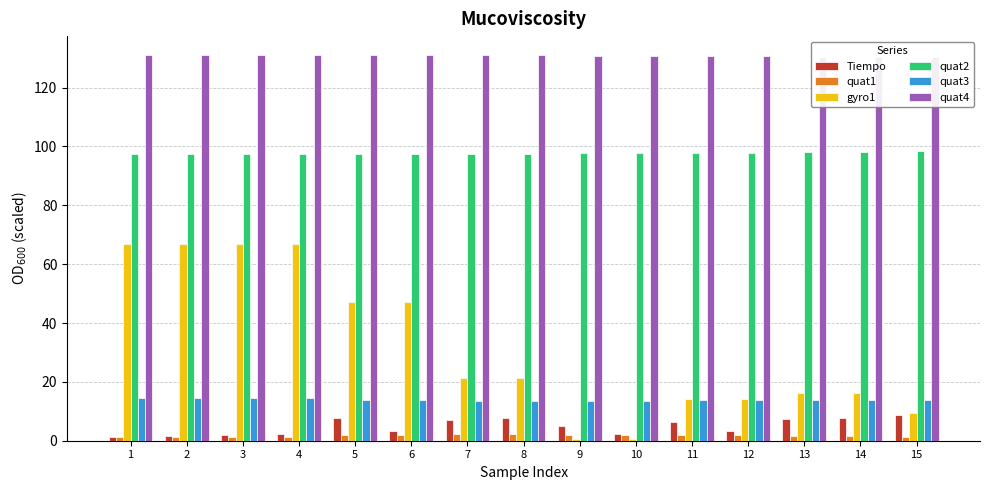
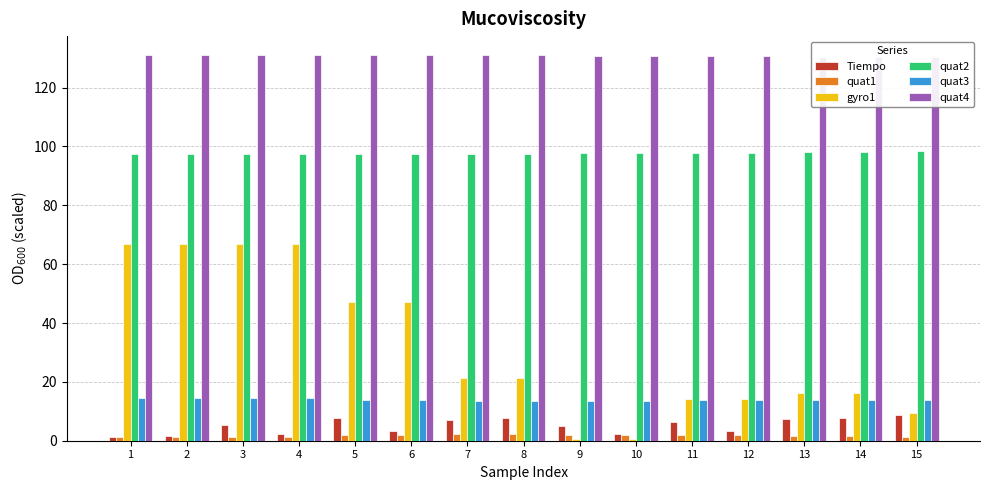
  {
    "Tiempo": {
      "1": 1,
      "2": 1,
-     "3": 2,
+     "3": 5,
      "4": 2,
      "5": 8,
      "6": 3,
      "7": 7,
      "8": 8,
      "9": 5,
      "10": 2,
      "11": 6,
      "12": 3,
      "13": 7,
      "14": 8,
      "15": 9
    },
    "quat1": {
      "1": 1,
      "2": 1,
      "3": 1,
      "4": 1,
      "5": 2,
      "6": 2,
      "7": 2,
      "8": 2,
      "9": 2,
      "10": 2,
      "11": 2,
      "12": 2,
      "13": 2,
      "14": 2,
      "15": 1
    },
    "gyro1": {
      "1": 67,
      "2": 67,
      "3": 67,
      "4": 67,
      "5": 47,
      "6": 47,
      "7": 21,
      "8": 21,
      "11": 14,
      "12": 14,
      "13": 16,
      "14": 16,
      "15": 9
    },
    "quat2": {
      "1": 97,
      "2": 97,
      "3": 97,
      "4": 97,
      "5": 97,
      "6": 97,
      "7": 98,
      "8": 98,
      "9": 98,
      "10": 98,
      "11": 98,
      "12": 98,
      "13": 98,
      "14": 98,
      "15": 98
    },
    "quat3": {
      "1": 15,
      "2": 15,
      "3": 15,
      "4": 15,
      "5": 14,
      "6": 14,
      "7": 14,
      "8": 14,
      "9": 14,
      "10": 14,
      "11": 14,
      "12": 14,
      "13": 14,
      "14": 14,
      "15": 14
    },
    "quat4": {
      "1": 131,
      "2": 131,
      "3": 131,
      "4": 131,
      "5": 131,
      "6": 131,
      "7": 131,
      "8": 131,
      "9": 131,
      "10": 131,
      "11": 131,
      "12": 131
    }
  }
